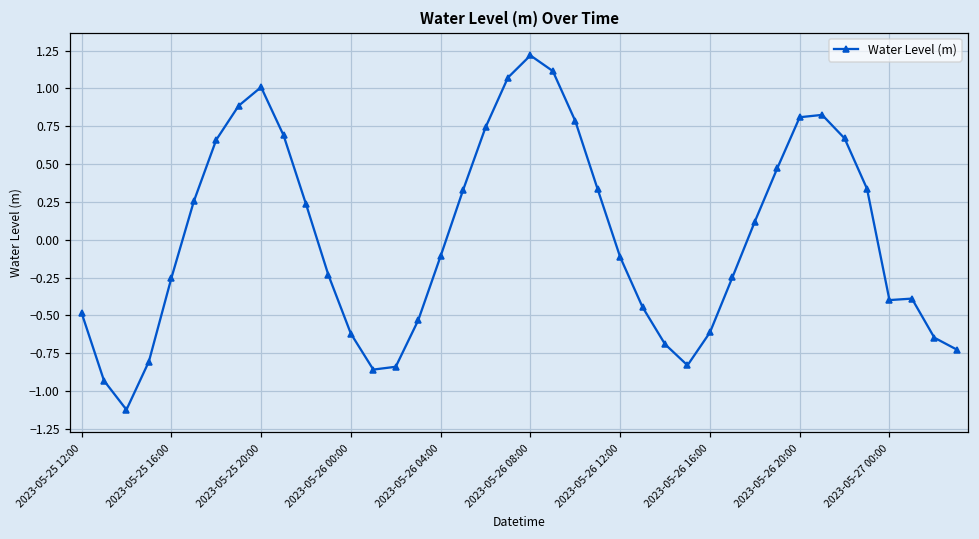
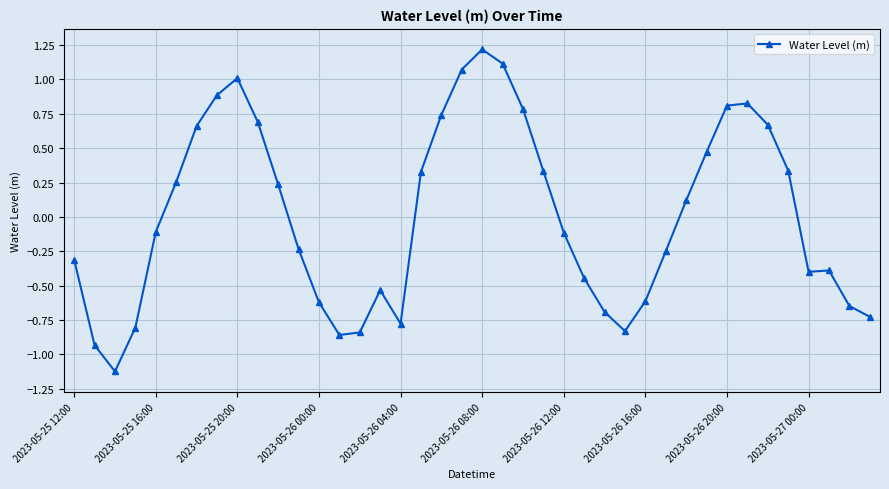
  {
-   "2023-05-25 12:00": -0.48,
-   "2023-05-25 16:00": -0.25,
+   "2023-05-25 12:00": -0.31,
+   "2023-05-25 16:00": -0.11,
    "2023-05-25 20:00": 1.01,
    "2023-05-26 00:00": -0.62,
-   "2023-05-26 04:00": -0.11,
+   "2023-05-26 04:00": -0.78,
    "2023-05-26 08:00": 1.22,
    "2023-05-26 12:00": -0.11,
    "2023-05-26 16:00": -0.61,
    "2023-05-26 20:00": 0.81,
    "2023-05-27 00:00": -0.40
  }
